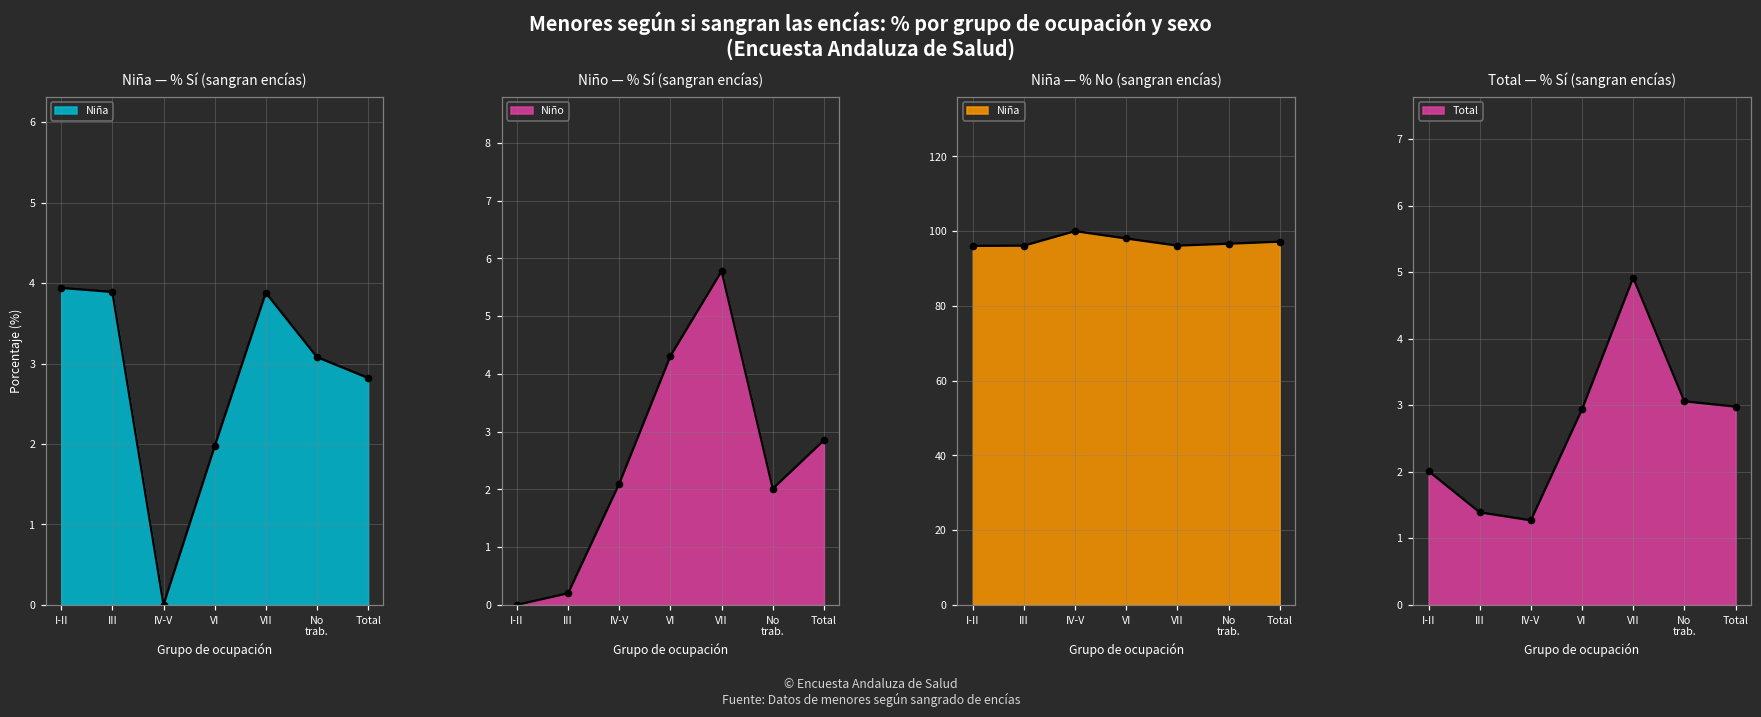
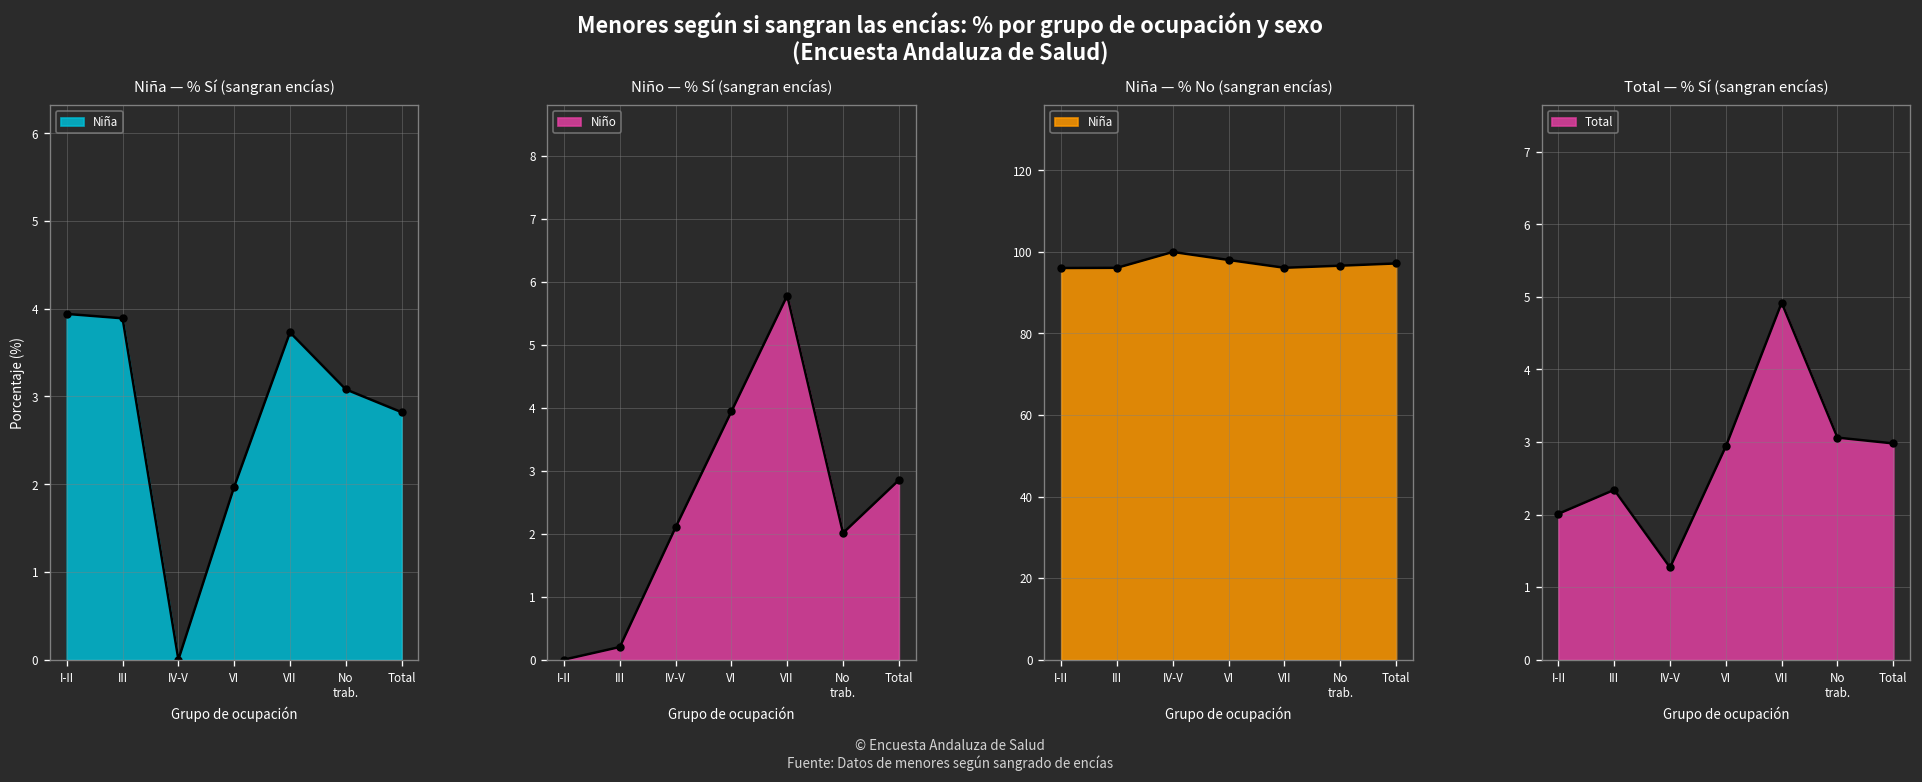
  {
    "Niña — % Sí (sangran encías)": {
      "I-II": 3.9,
      "III": 3.9,
      "IV-V": 0.0,
      "VI": 2.0,
-     "VII": 3.9,
+     "VII": 3.7,
      "No trab.": 3.1,
      "Total": 2.8
    },
    "Niño — % Sí (sangran encías)": {
      "I-II": 0.0,
      "III": 0.2,
      "IV-V": 2.1,
-     "VI": 4.3,
+     "VI": 3.9,
      "VII": 5.8,
      "No trab.": 2.0,
      "Total": 2.9
    },
    "Niña — % No (sangran encías)": {
      "I-II": 96,
      "III": 96,
      "IV-V": 100,
      "VI": 98,
      "VII": 96,
      "No trab.": 97,
      "Total": 97
    },
    "Total — % Sí (sangran encías)": {
      "I-II": 2.0,
-     "III": 1.4,
+     "III": 2.3,
      "IV-V": 1.3,
      "VI": 2.9,
      "VII": 4.9,
      "No trab.": 3.1,
      "Total": 3.0
    }
  }
